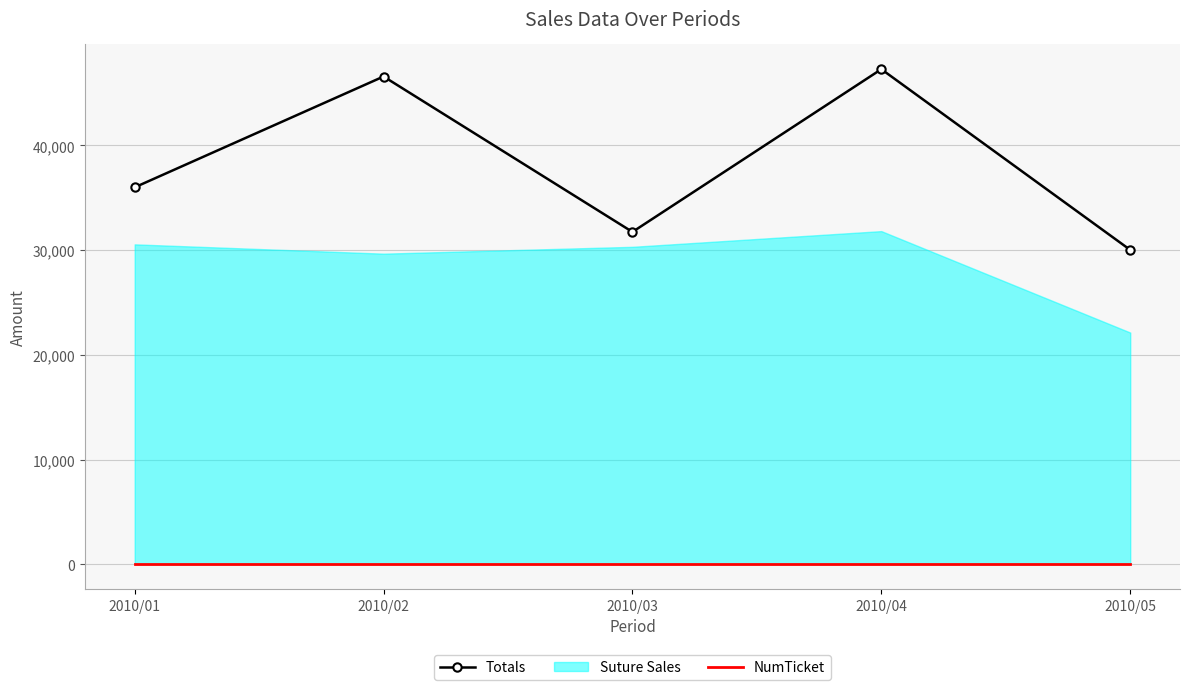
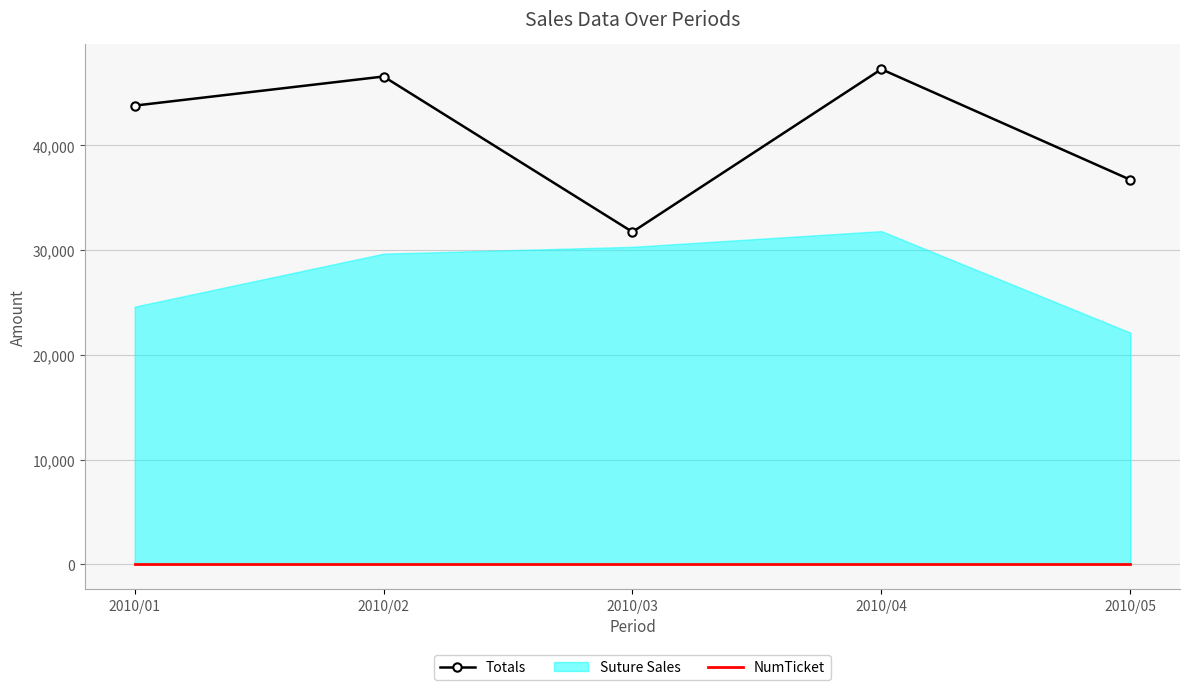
  {
    "Totals": {
-     "2010/01": "36,000",
+     "2010/01": "43,800",
      "2010/02": "46,600",
      "2010/03": "31,700",
      "2010/04": "47,300",
-     "2010/05": "30,000"
+     "2010/05": "36,700"
    },
    "Suture Sales": {
-     "2010/01": "30,600",
+     "2010/01": "24,600",
      "2010/02": "29,700",
      "2010/03": "30,300",
      "2010/04": "31,800",
      "2010/05": "22,100"
    },
    "NumTicket": {
      "2010/01": "0",
      "2010/02": "0",
      "2010/03": "0",
      "2010/04": "0",
      "2010/05": "0"
    }
  }
